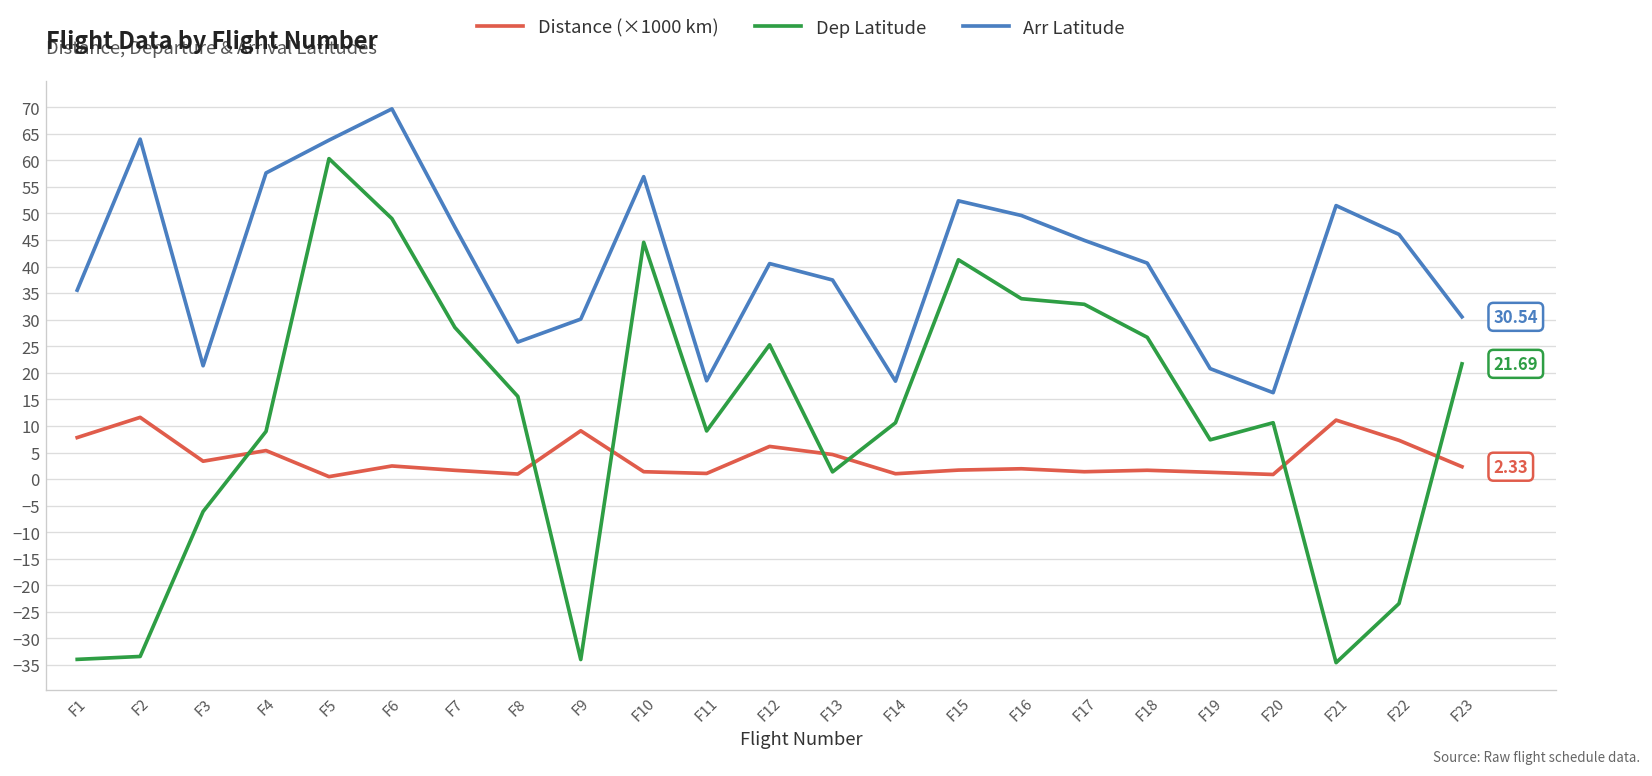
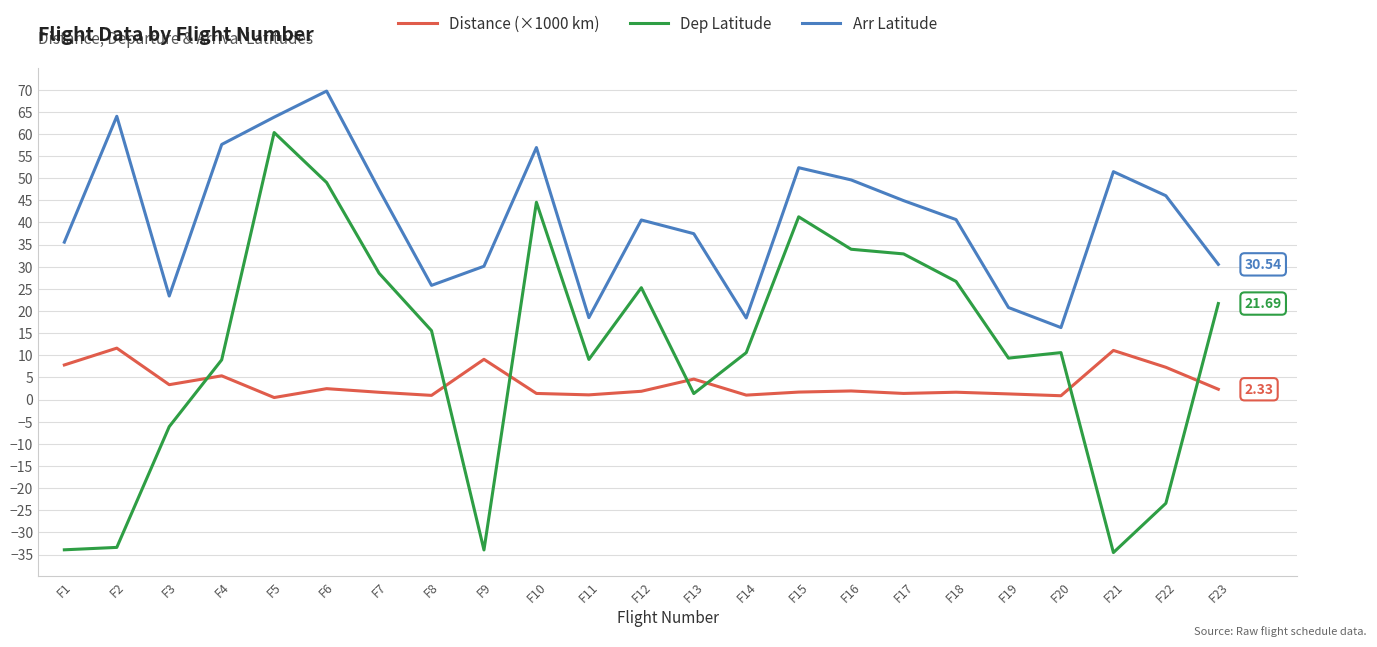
  {
    "Distance (×1000 km)": {
      "F1": 8,
      "F2": 12,
      "F3": 3,
      "F4": 5,
      "F5": 0,
      "F6": 2,
      "F7": 2,
      "F8": 1,
      "F9": 9,
      "F10": 1,
      "F11": 1,
-     "F12": 6,
+     "F12": 2,
      "F13": 5,
      "F14": 1,
      "F15": 2,
      "F16": 2,
      "F17": 1,
      "F18": 2,
      "F19": 1,
      "F20": 1,
      "F21": 11,
      "F22": 7,
      "F23": 2
    },
    "Dep Latitude": {
      "F1": -34,
      "F2": -33,
      "F3": -6,
      "F4": 9,
      "F5": 60,
      "F6": 49,
      "F7": 29,
      "F8": 16,
      "F9": -34,
      "F10": 45,
      "F11": 9,
      "F12": 25,
      "F13": 1,
      "F14": 11,
      "F15": 41,
      "F16": 34,
      "F17": 33,
      "F18": 27,
-     "F19": 7,
+     "F19": 9,
      "F20": 11,
      "F21": -35,
      "F22": -23,
      "F23": 22
    },
    "Arr Latitude": {
      "F1": 36,
      "F2": 64,
-     "F3": 21,
+     "F3": 23,
      "F4": 58,
      "F5": 64,
      "F6": 70,
      "F7": 47,
      "F8": 26,
      "F9": 30,
      "F10": 57,
      "F11": 19,
      "F12": 41,
      "F13": 37,
      "F14": 18,
      "F15": 52,
      "F16": 50,
      "F17": 45,
      "F18": 41,
      "F19": 21,
      "F20": 16,
      "F21": 51,
      "F22": 46,
      "F23": 31
    }
  }
